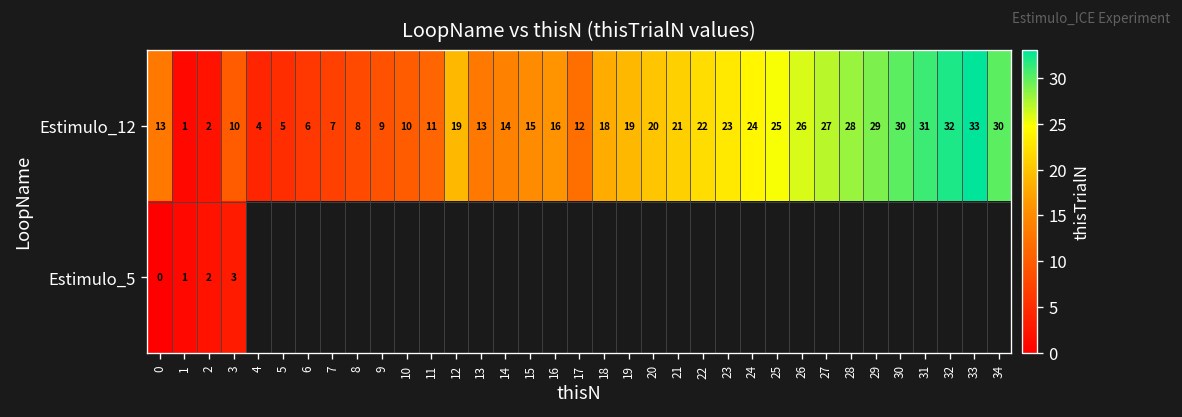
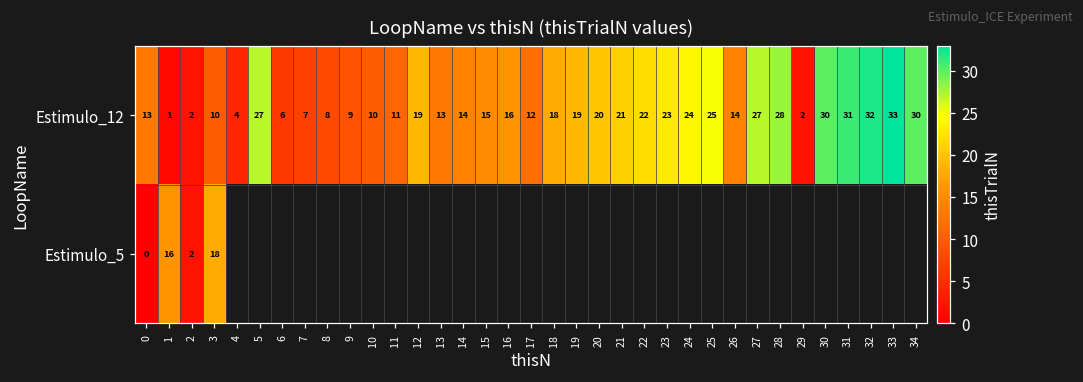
  {
    "Estimulo_12": {
      "0": 13,
      "1": 1,
      "2": 2,
      "3": 10,
      "4": 4,
-     "5": 5,
+     "5": 27,
      "6": 6,
      "7": 7,
      "8": 8,
      "9": 9,
      "10": 10,
      "11": 11,
      "12": 19,
      "13": 13,
      "14": 14,
      "15": 15,
      "16": 16,
      "17": 12,
      "18": 18,
      "19": 19,
      "20": 20,
      "21": 21,
      "22": 22,
      "23": 23,
      "24": 24,
      "25": 25,
-     "26": 26,
+     "26": 14,
      "27": 27,
      "28": 28,
-     "29": 29,
+     "29": 2,
      "30": 30,
      "31": 31,
      "32": 32,
      "33": 33,
      "34": 30
    },
    "Estimulo_5": {
      "0": 0,
-     "1": 1,
+     "1": 16,
      "2": 2,
-     "3": 3
+     "3": 18
    }
  }
